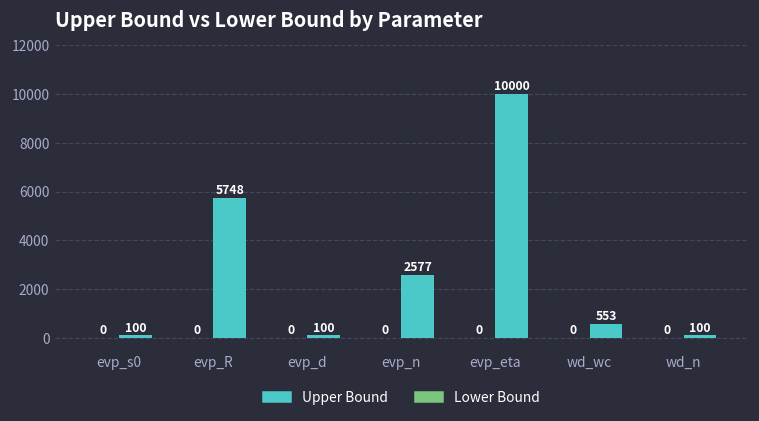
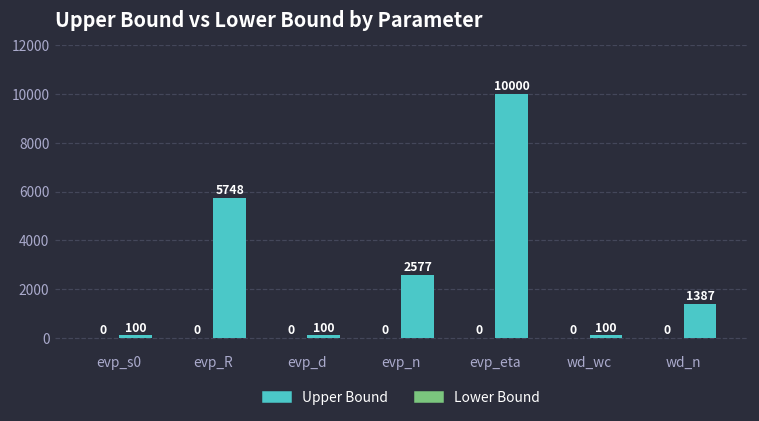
  {
    "Lower Bound": {
      "evp_s0": 0,
      "evp_R": 0,
      "evp_d": 0,
      "evp_n": 0,
      "evp_eta": 0,
      "wd_wc": 0,
      "wd_n": 0
    },
    "Upper Bound": {
      "evp_s0": 100,
      "evp_R": 5748,
      "evp_d": 100,
      "evp_n": 2577,
      "evp_eta": 10000,
-     "wd_wc": 553,
-     "wd_n": 100
+     "wd_wc": 100,
+     "wd_n": 1387
    }
  }
